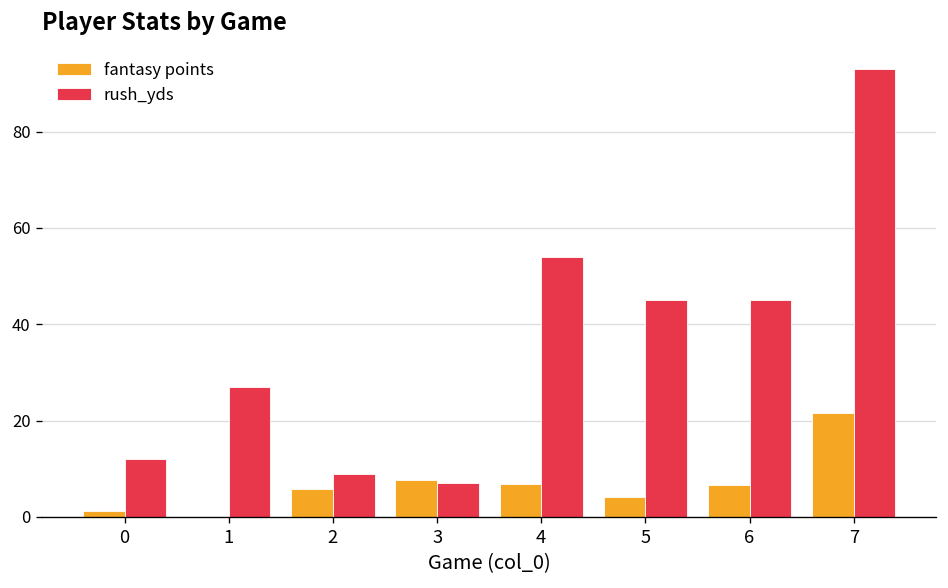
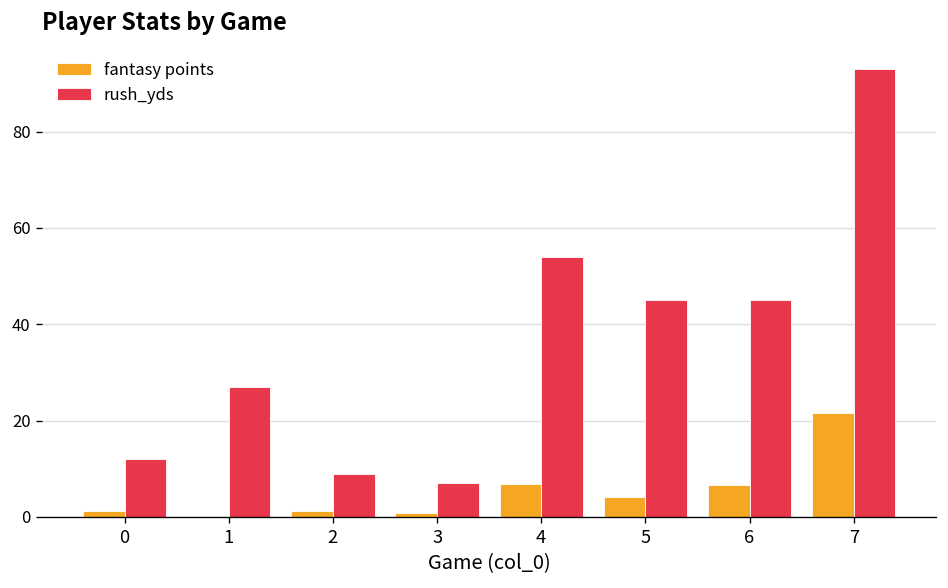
  {
    "fantasy points": {
      "0": 1,
      "1": 0,
-     "2": 6,
-     "3": 8,
+     "2": 1,
+     "3": 1,
      "4": 7,
      "5": 4,
      "6": 7,
      "7": 22
    },
    "rush_yds": {
      "0": 12,
      "1": 27,
      "2": 9,
      "3": 7,
      "4": 54,
      "5": 45,
      "6": 45,
      "7": 93
    }
  }
